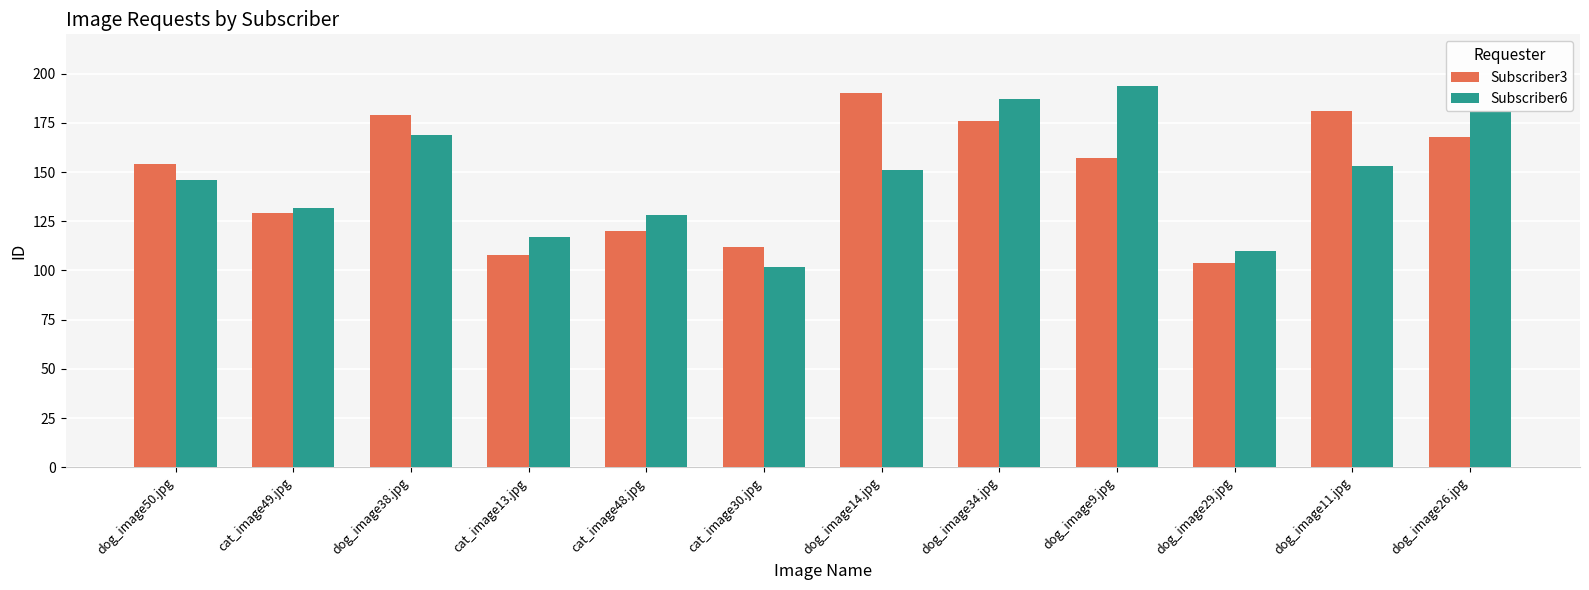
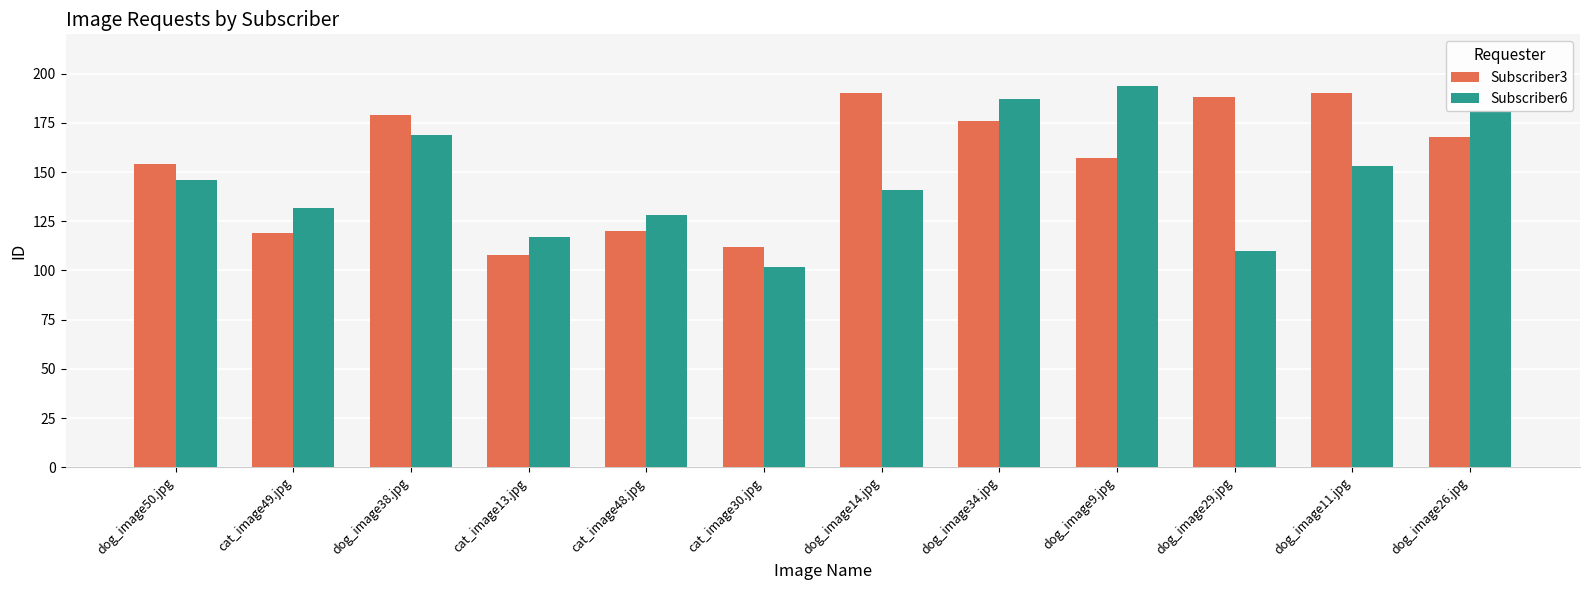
  {
    "Subscriber3": {
      "dog_image50.jpg": 154,
-     "cat_image49.jpg": 129,
+     "cat_image49.jpg": 119,
      "dog_image38.jpg": 179,
      "cat_image13.jpg": 108,
      "cat_image48.jpg": 120,
      "cat_image30.jpg": 112,
      "dog_image14.jpg": 190,
      "dog_image34.jpg": 176,
      "dog_image9.jpg": 157,
-     "dog_image29.jpg": 104,
-     "dog_image11.jpg": 181,
+     "dog_image29.jpg": 188,
+     "dog_image11.jpg": 190,
      "dog_image26.jpg": 168
    },
    "Subscriber6": {
      "dog_image50.jpg": 146,
      "cat_image49.jpg": 132,
      "dog_image38.jpg": 169,
      "cat_image13.jpg": 117,
      "cat_image48.jpg": 128,
      "cat_image30.jpg": 102,
-     "dog_image14.jpg": 151,
+     "dog_image14.jpg": 141,
      "dog_image34.jpg": 187,
      "dog_image9.jpg": 194,
      "dog_image29.jpg": 110,
      "dog_image11.jpg": 153
    }
  }
